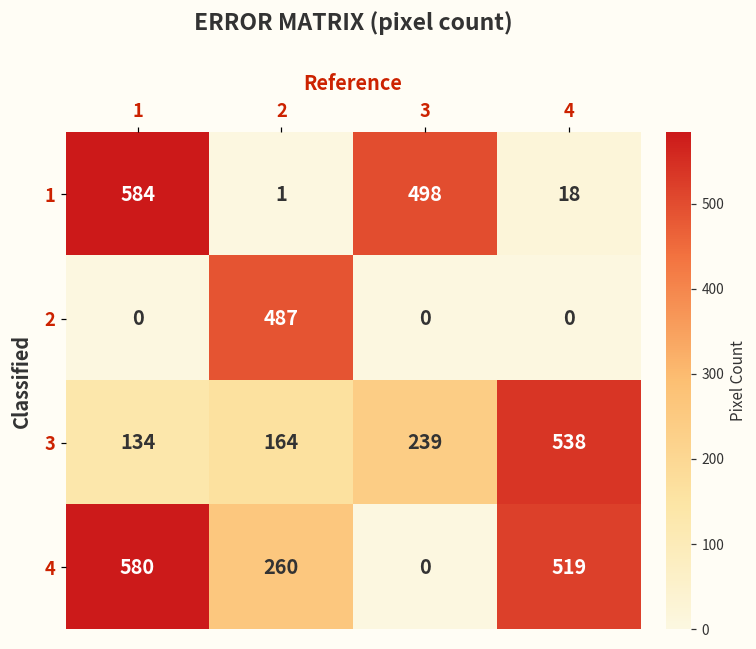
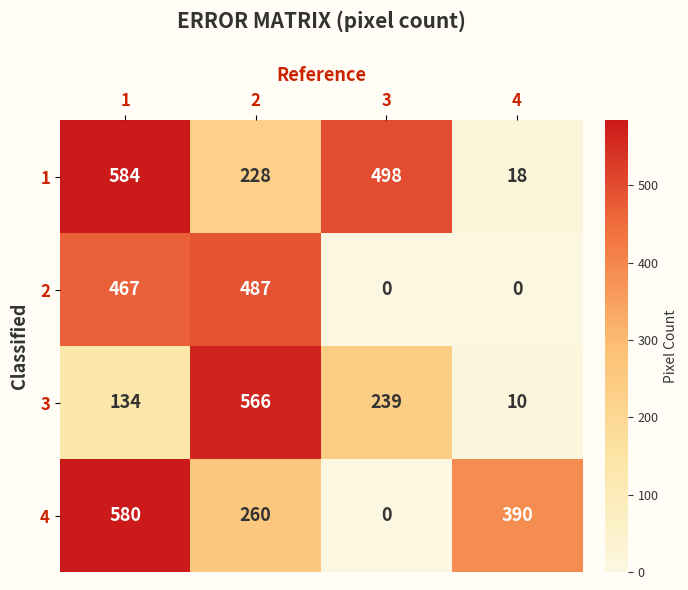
  {
    "1": {
      "1": 584,
-     "2": 1,
+     "2": 228,
      "3": 498,
      "4": 18
    },
    "2": {
-     "1": 0,
+     "1": 467,
      "2": 487,
      "3": 0,
      "4": 0
    },
    "3": {
      "1": 134,
-     "2": 164,
+     "2": 566,
      "3": 239,
-     "4": 538
+     "4": 10
    },
    "4": {
      "1": 580,
      "2": 260,
      "3": 0,
-     "4": 519
+     "4": 390
    }
  }
